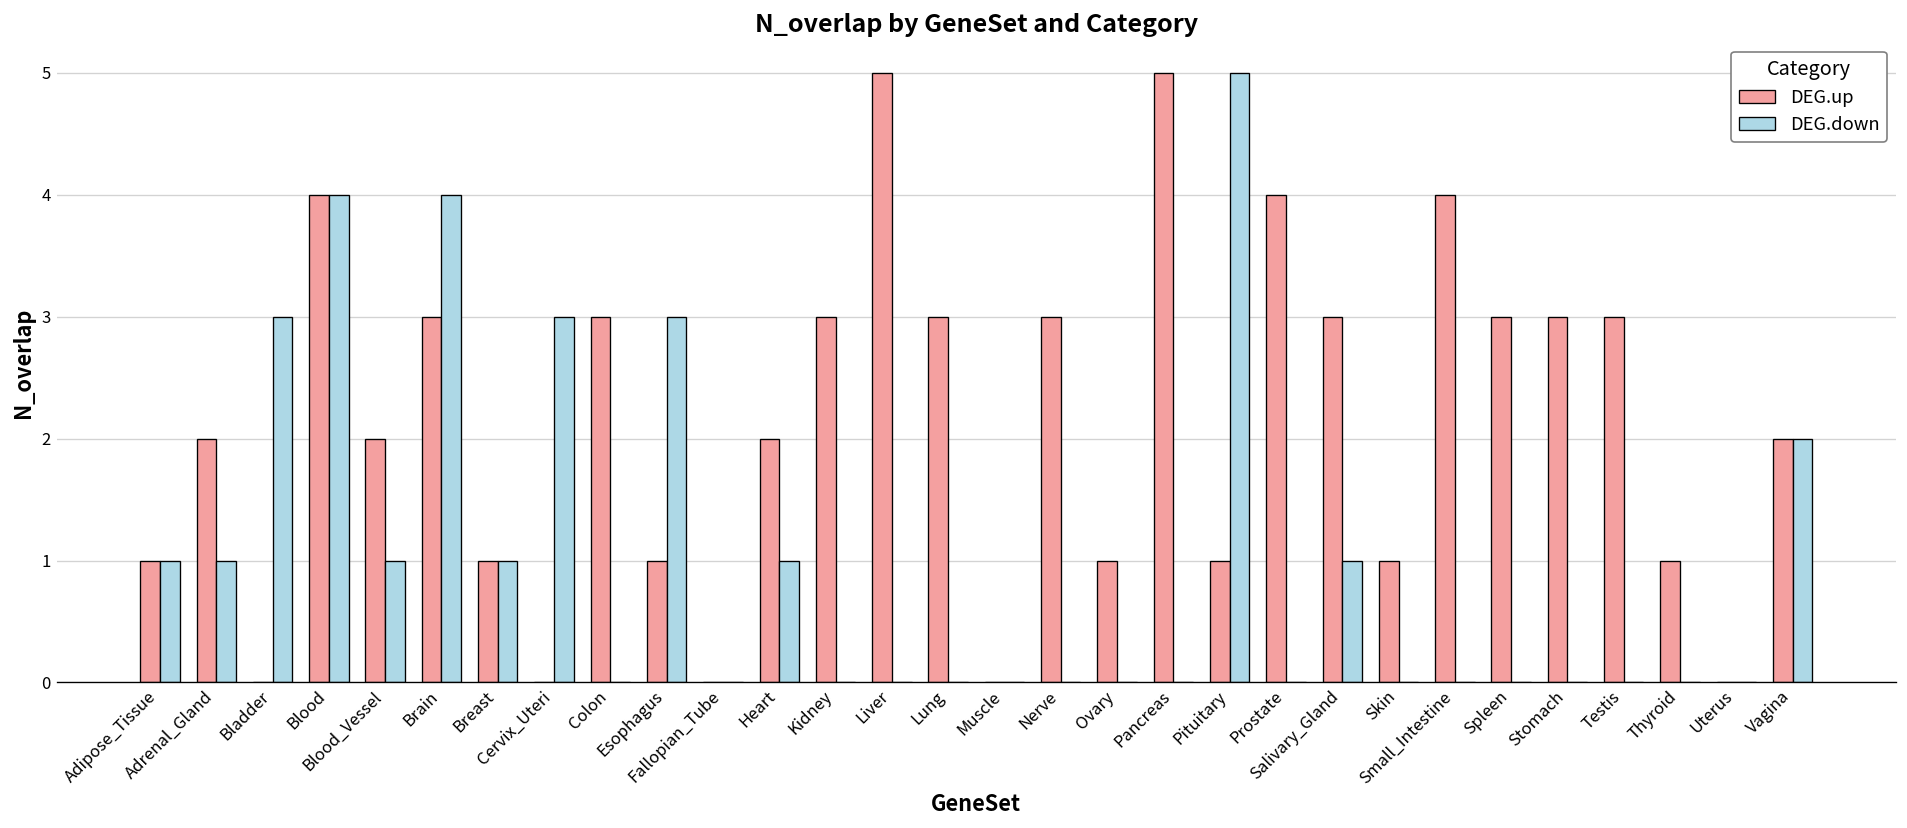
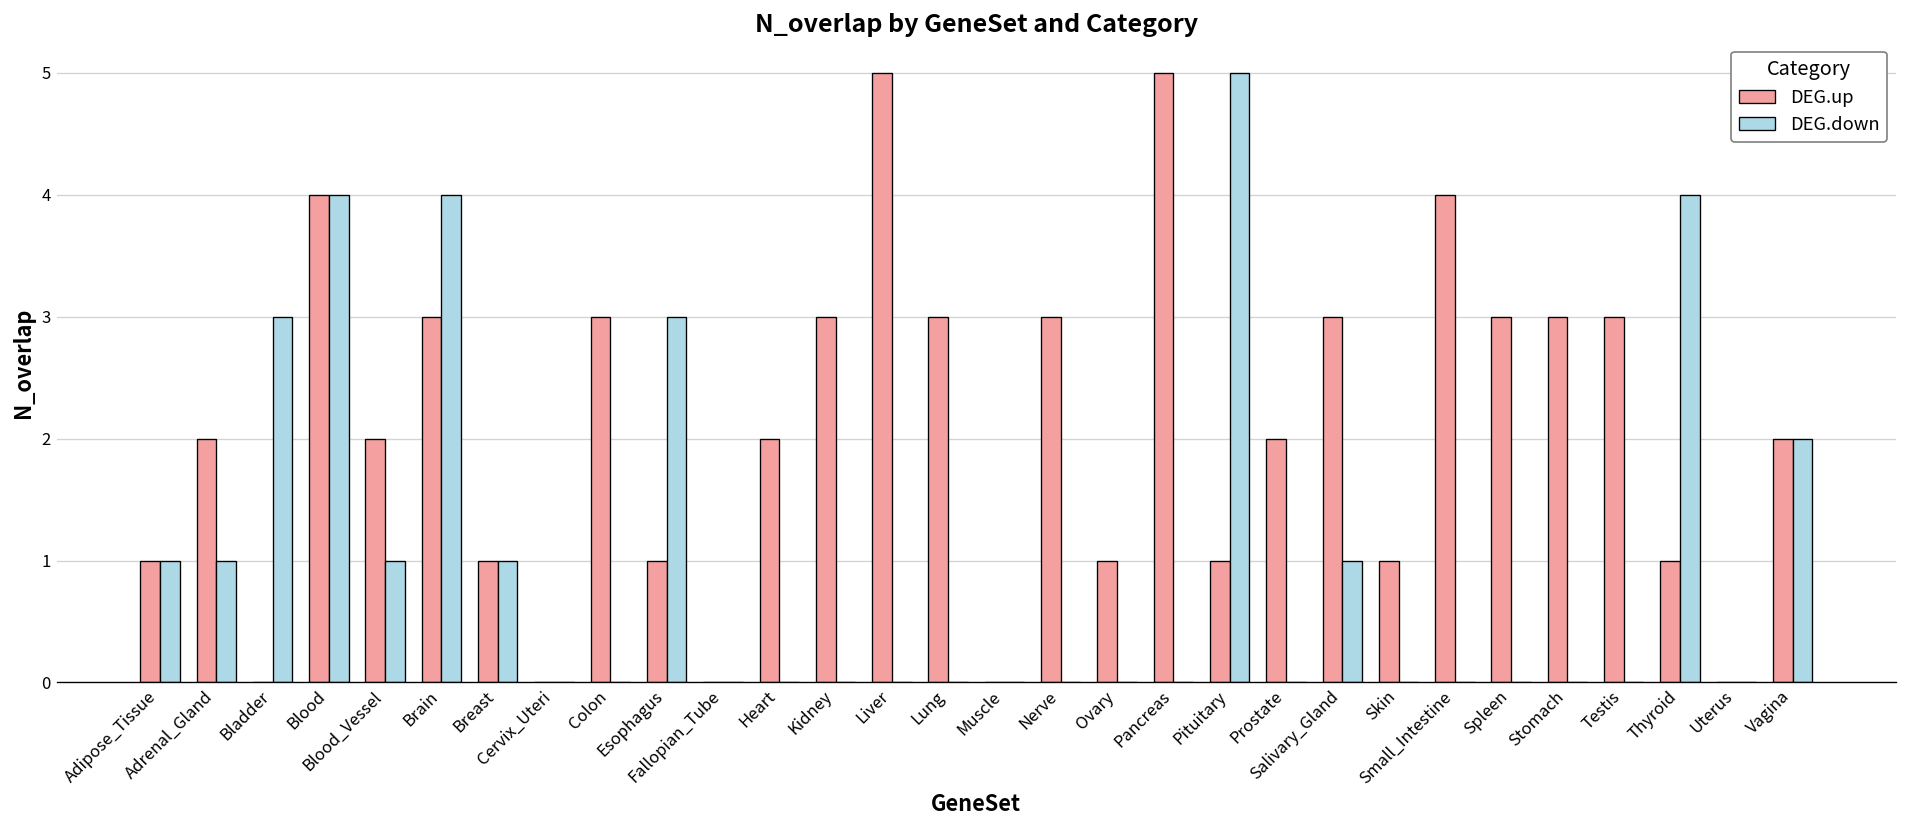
  {
    "DEG.up": {
      "Adipose_Tissue": 1,
      "Adrenal_Gland": 2,
      "Bladder": 0,
      "Blood": 4,
      "Blood_Vessel": 2,
      "Brain": 3,
      "Breast": 1,
      "Cervix_Uteri": 0,
      "Colon": 3,
      "Esophagus": 1,
      "Fallopian_Tube": 0,
      "Heart": 2,
      "Kidney": 3,
      "Liver": 5,
      "Lung": 3,
      "Muscle": 0,
      "Nerve": 3,
      "Ovary": 1,
      "Pancreas": 5,
      "Pituitary": 1,
-     "Prostate": 4,
+     "Prostate": 2,
      "Salivary_Gland": 3,
      "Skin": 1,
      "Small_Intestine": 4,
      "Spleen": 3,
      "Stomach": 3,
      "Testis": 3,
      "Thyroid": 1,
      "Uterus": 0,
      "Vagina": 2
    },
    "DEG.down": {
      "Adipose_Tissue": 1,
      "Adrenal_Gland": 1,
      "Bladder": 3,
      "Blood": 4,
      "Blood_Vessel": 1,
      "Brain": 4,
      "Breast": 1,
-     "Cervix_Uteri": 3,
+     "Cervix_Uteri": 0,
      "Colon": 0,
      "Esophagus": 3,
      "Fallopian_Tube": 0,
-     "Heart": 1,
+     "Heart": 0,
      "Kidney": 0,
      "Liver": 0,
      "Lung": 0,
      "Muscle": 0,
      "Nerve": 0,
      "Ovary": 0,
      "Pancreas": 0,
      "Pituitary": 5,
      "Prostate": 0,
      "Salivary_Gland": 1,
      "Skin": 0,
      "Small_Intestine": 0,
      "Spleen": 0,
      "Stomach": 0,
      "Testis": 0,
-     "Thyroid": 0,
+     "Thyroid": 4,
      "Uterus": 0,
      "Vagina": 2
    }
  }
